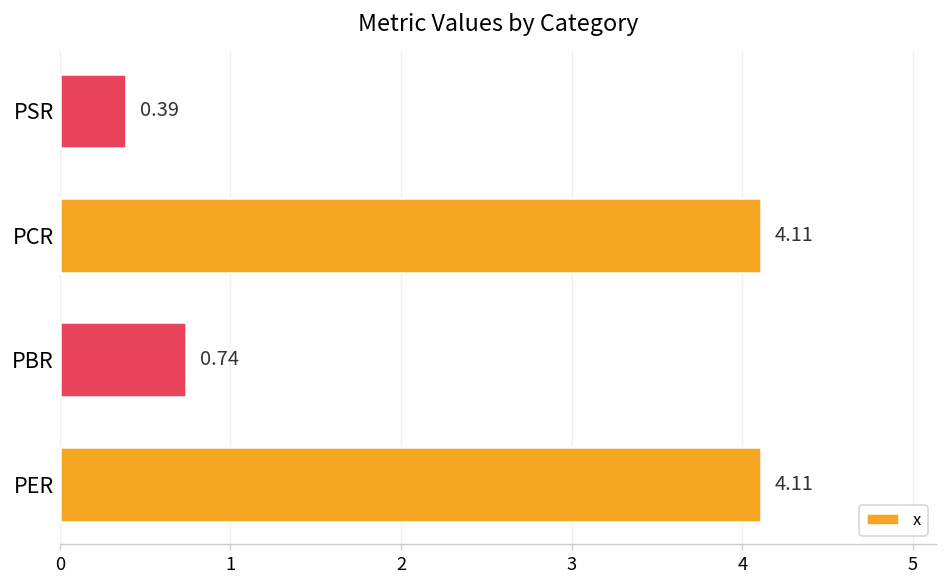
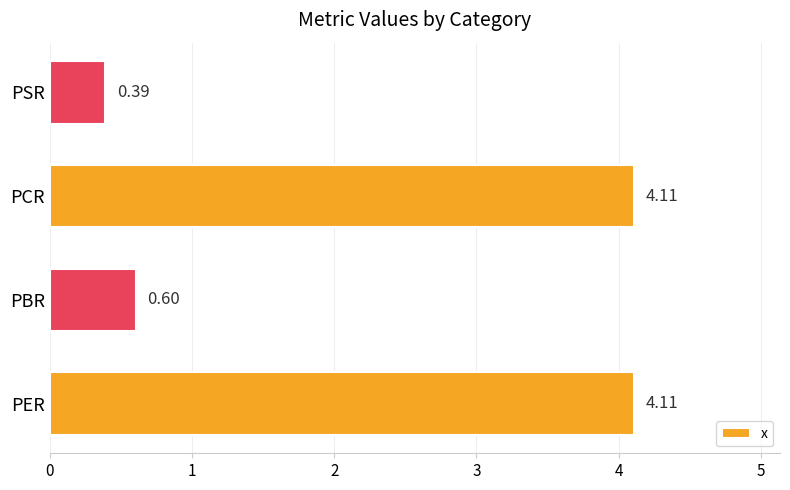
  {
    "PSR": 0.39,
    "PCR": 4.11,
-   "PBR": 0.74,
+   "PBR": 0.60,
    "PER": 4.11
  }
